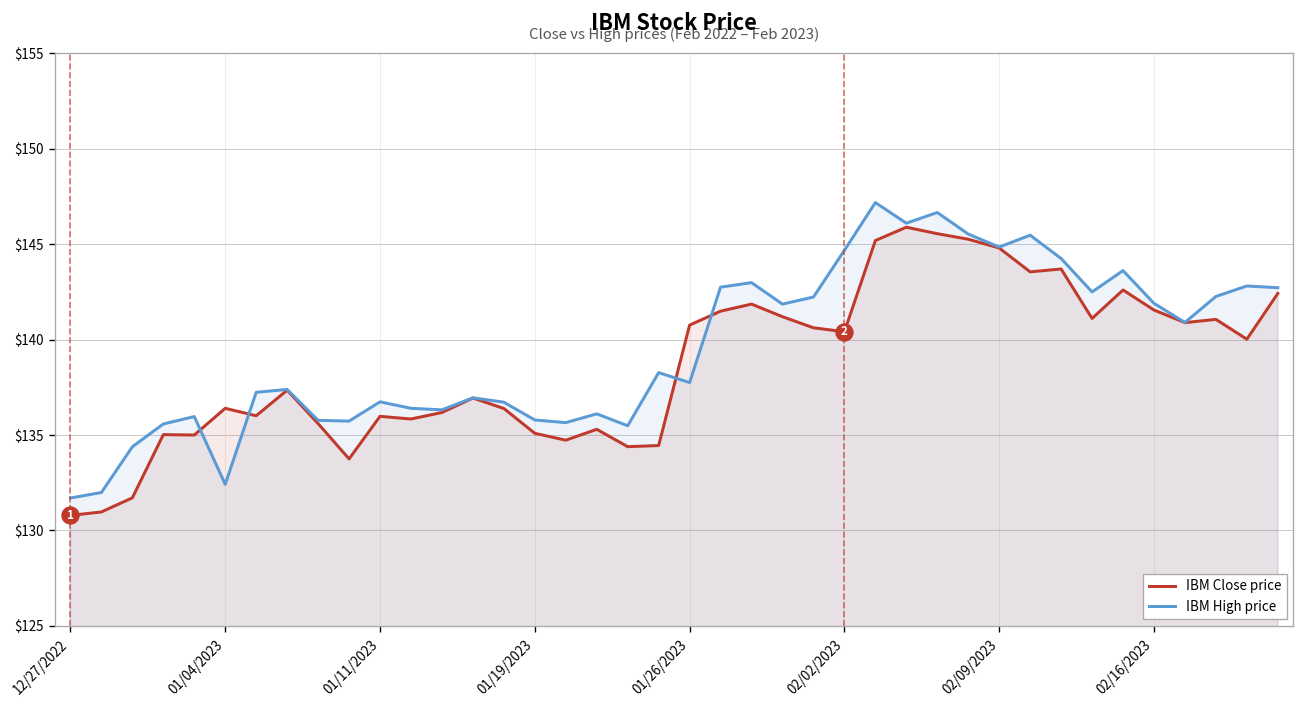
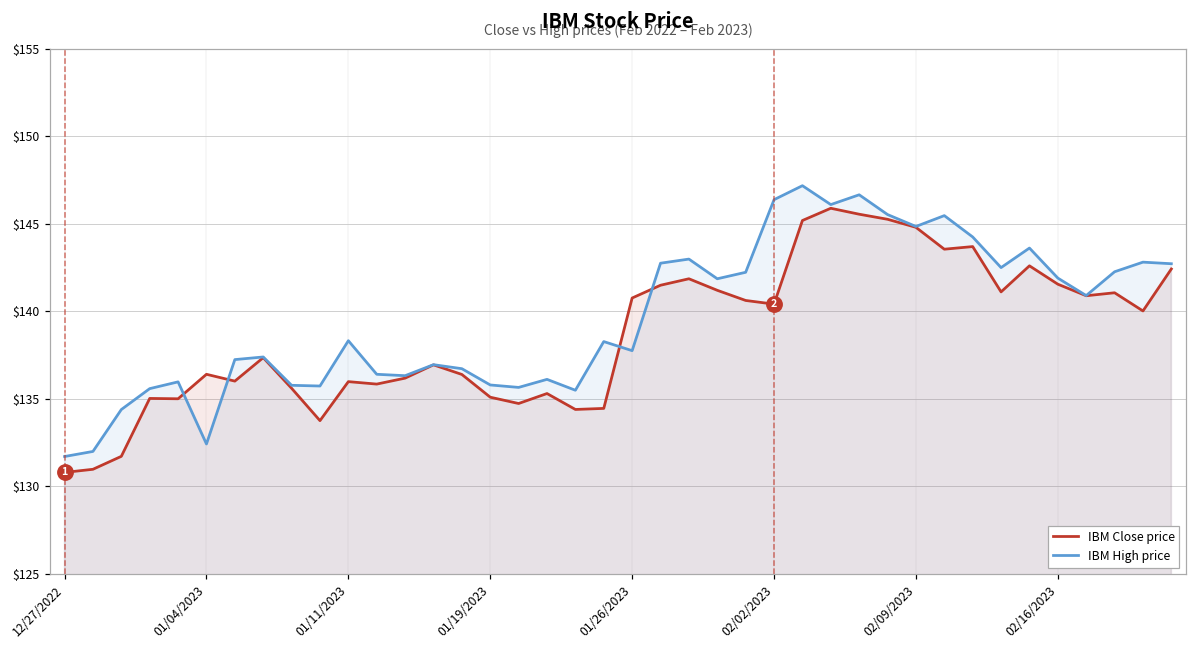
  {
    "IBM High price": {
      "12/27/2022": "$131.7",
      "01/04/2023": "$132.4",
-     "01/11/2023": "$136.7",
+     "01/11/2023": "$138.3",
      "01/19/2023": "$135.8",
      "01/26/2023": "$137.8",
-     "02/02/2023": "$144.7",
+     "02/02/2023": "$146.4",
      "02/16/2023": "$141.9"
    }
  }
